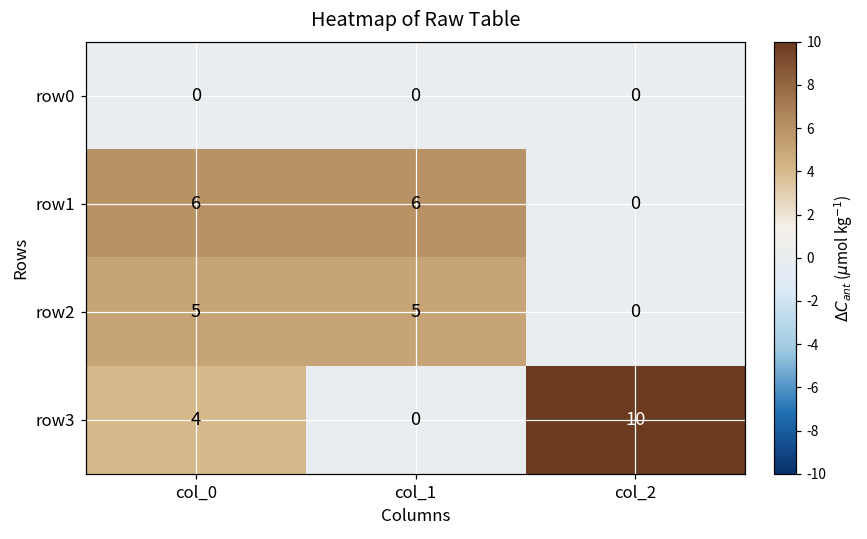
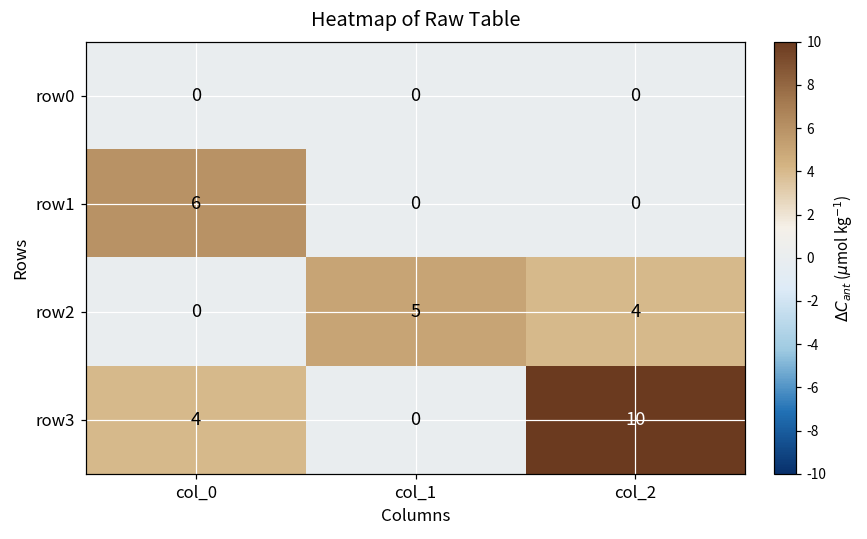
  {
    "row0": {
      "col_0": 0,
      "col_1": 0,
      "col_2": 0
    },
    "row1": {
      "col_0": 6,
-     "col_1": 6,
+     "col_1": 0,
      "col_2": 0
    },
    "row2": {
-     "col_0": 5,
+     "col_0": 0,
      "col_1": 5,
-     "col_2": 0
+     "col_2": 4
    },
    "row3": {
      "col_0": 4,
      "col_1": 0,
      "col_2": 10
    }
  }
